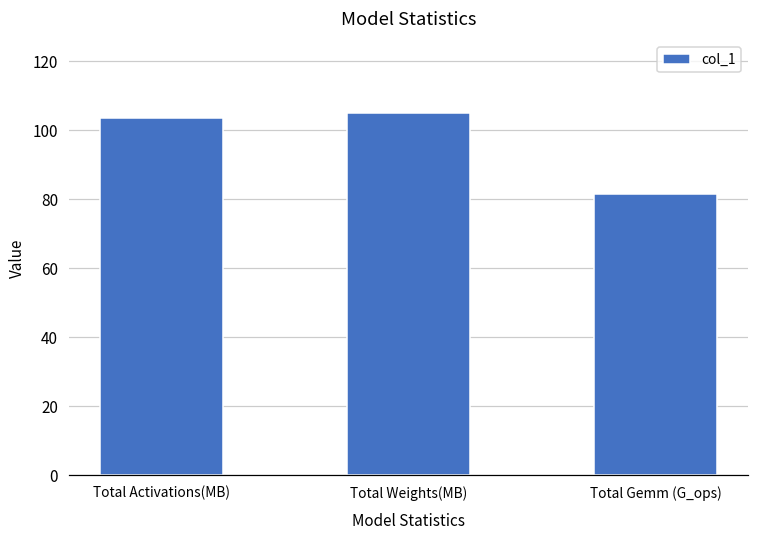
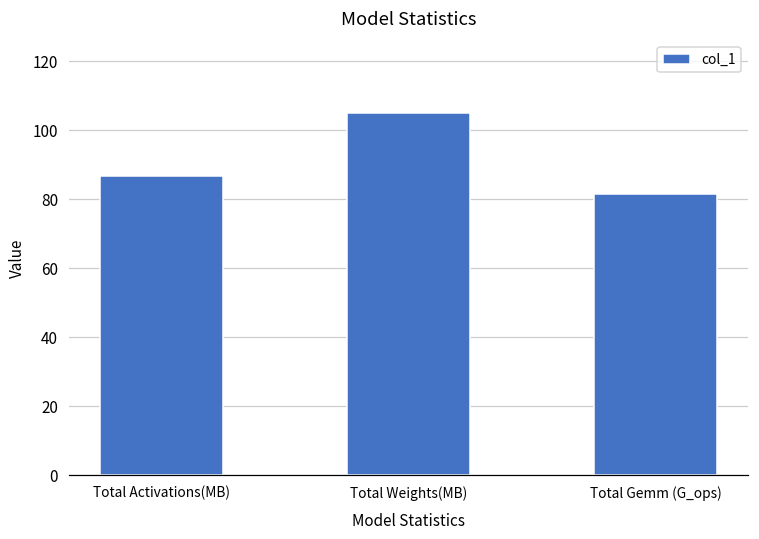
  {
-   "Total Activations(MB)": 104,
+   "Total Activations(MB)": 87,
    "Total Weights(MB)": 105,
    "Total Gemm (G_ops)": 82
  }
